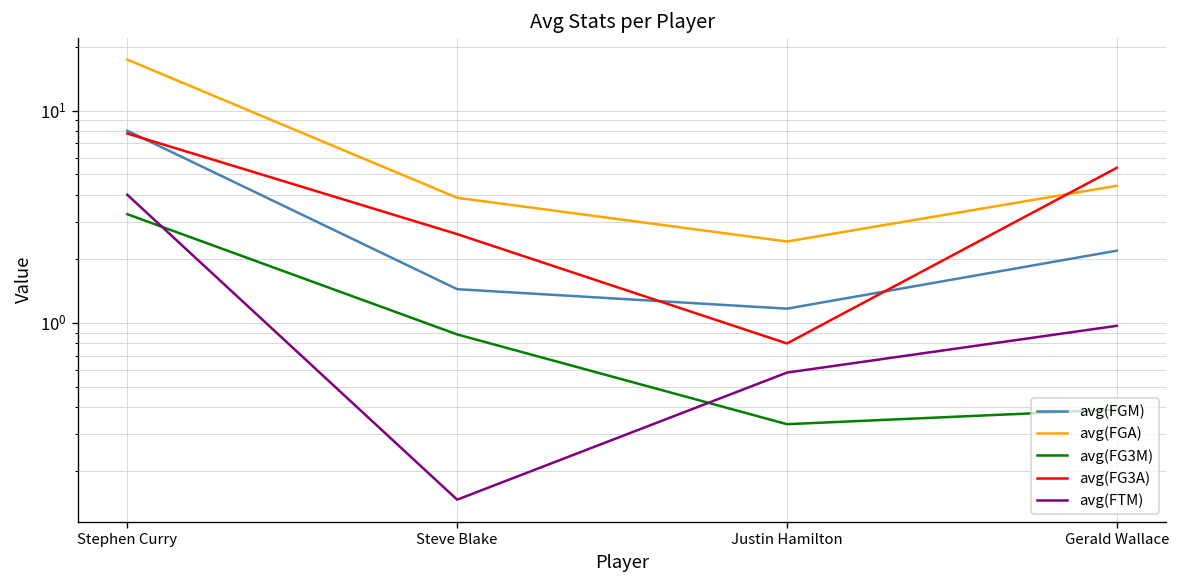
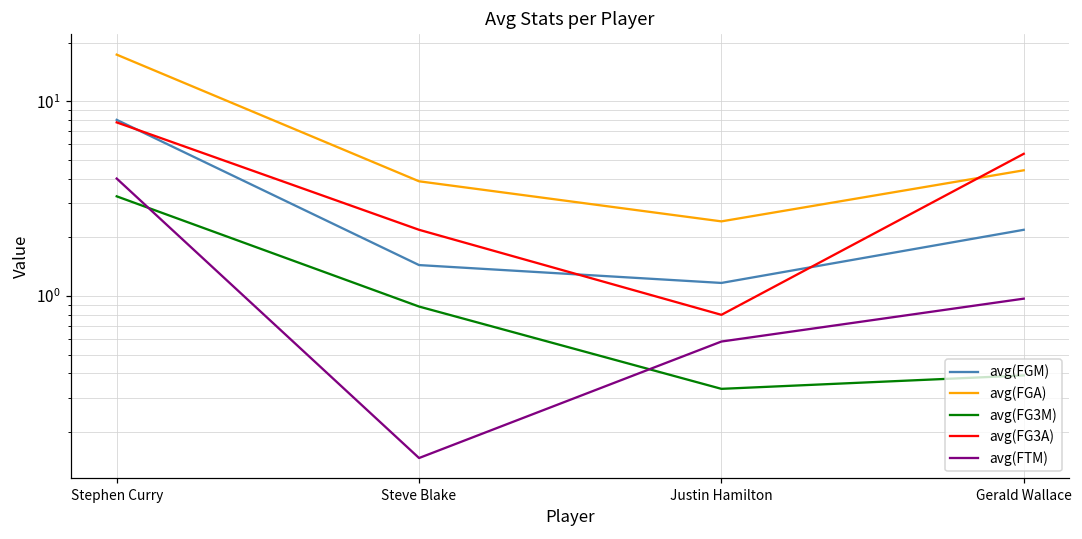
  {
    "avg(FGM)": {
      "Steve Blake": 1.4,
      "Justin Hamilton": 1.2,
      "Gerald Wallace": 2.2
    },
    "avg(FGA)": {
      "Stephen Curry": 17,
      "Steve Blake": 3.9,
      "Justin Hamilton": 2.4,
      "Gerald Wallace": 4.4
    },
    "avg(FG3M)": {
      "Stephen Curry": 3.3,
      "Steve Blake": 0.9,
      "Justin Hamilton": 0.33
    },
    "avg(FG3A)": {
-     "Steve Blake": 2.6,
+     "Steve Blake": 2.2,
      "Justin Hamilton": 0.8,
      "Gerald Wallace": 5.4
    },
    "avg(FTM)": {
      "Stephen Curry": 4.0,
      "Steve Blake": 0.15,
      "Justin Hamilton": 0.6,
      "Gerald Wallace": 1.0
    }
  }
